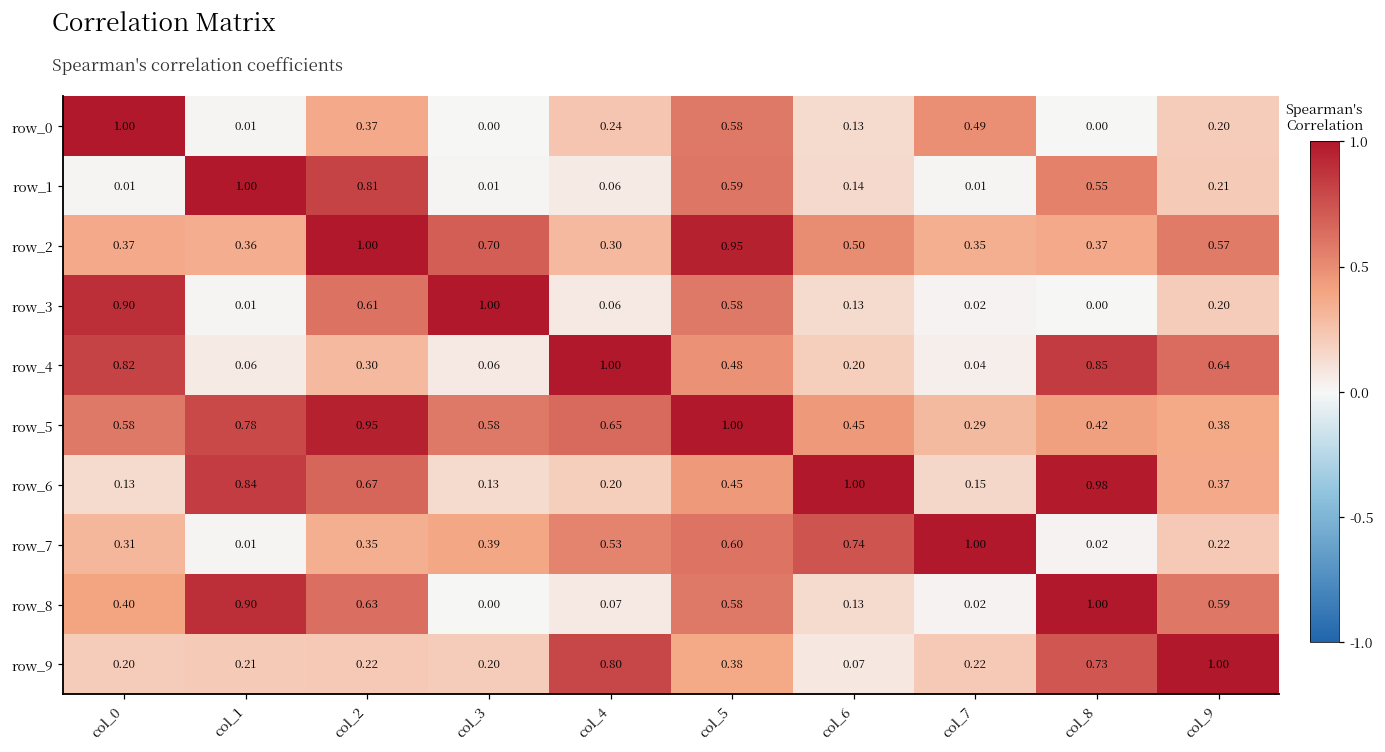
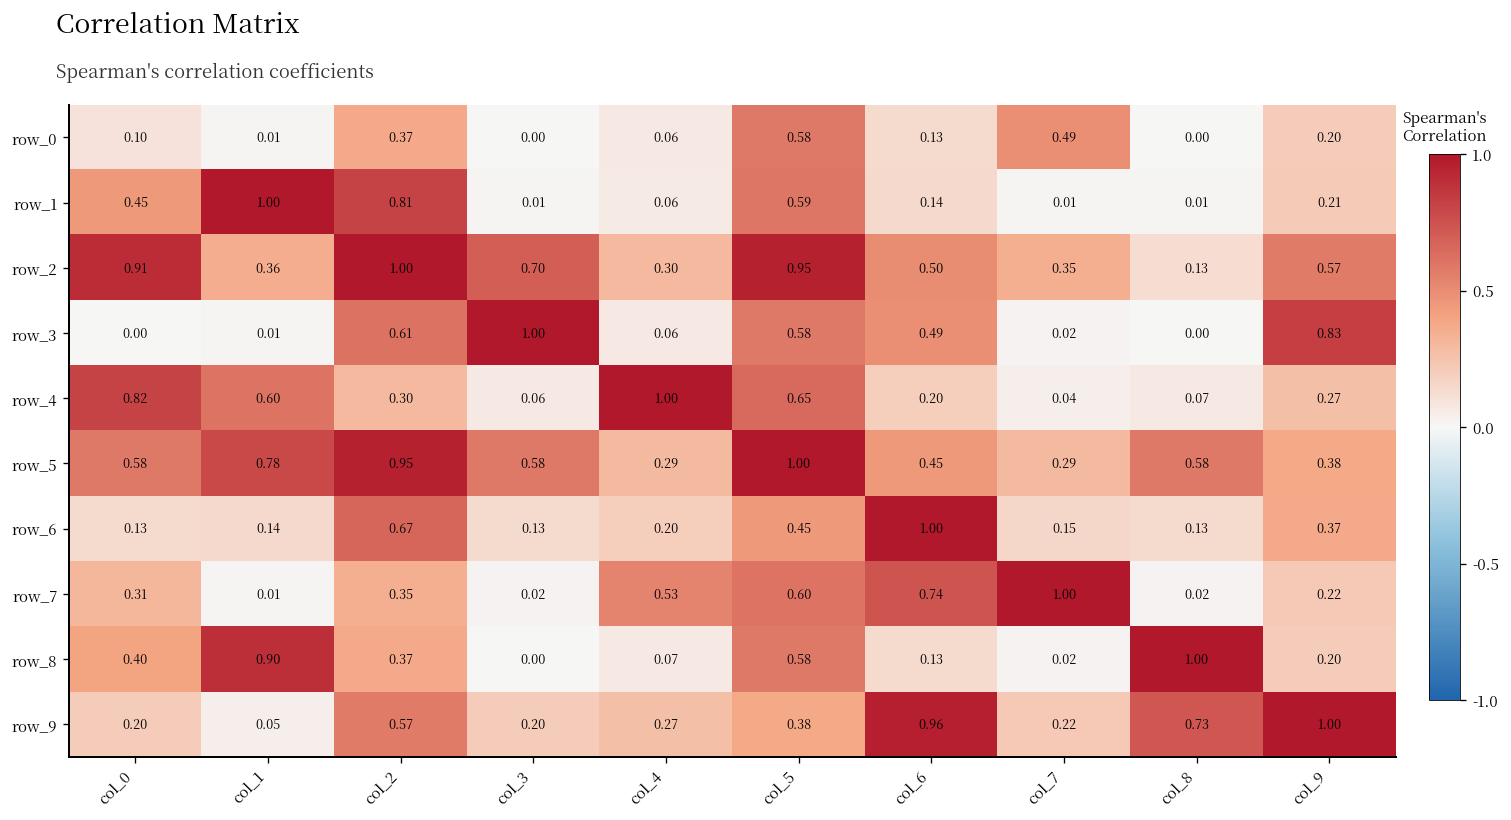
  {
    "row_0": {
-     "col_0": 1.00,
+     "col_0": 0.10,
      "col_1": 0.01,
      "col_2": 0.37,
      "col_3": 0.00,
-     "col_4": 0.24,
+     "col_4": 0.06,
      "col_5": 0.58,
      "col_6": 0.13,
      "col_7": 0.49,
      "col_8": 0.00,
      "col_9": 0.20
    },
    "row_1": {
-     "col_0": 0.01,
+     "col_0": 0.45,
      "col_1": 1.00,
      "col_2": 0.81,
      "col_3": 0.01,
      "col_4": 0.06,
      "col_5": 0.59,
      "col_6": 0.14,
      "col_7": 0.01,
-     "col_8": 0.55,
+     "col_8": 0.01,
      "col_9": 0.21
    },
    "row_2": {
-     "col_0": 0.37,
+     "col_0": 0.91,
      "col_1": 0.36,
      "col_2": 1.00,
      "col_3": 0.70,
      "col_4": 0.30,
      "col_5": 0.95,
      "col_6": 0.50,
      "col_7": 0.35,
-     "col_8": 0.37,
+     "col_8": 0.13,
      "col_9": 0.57
    },
    "row_3": {
-     "col_0": 0.90,
+     "col_0": 0.00,
      "col_1": 0.01,
      "col_2": 0.61,
      "col_3": 1.00,
      "col_4": 0.06,
      "col_5": 0.58,
-     "col_6": 0.13,
+     "col_6": 0.49,
      "col_7": 0.02,
      "col_8": 0.00,
-     "col_9": 0.20
+     "col_9": 0.83
    },
    "row_4": {
      "col_0": 0.82,
-     "col_1": 0.06,
+     "col_1": 0.60,
      "col_2": 0.30,
      "col_3": 0.06,
      "col_4": 1.00,
-     "col_5": 0.48,
+     "col_5": 0.65,
      "col_6": 0.20,
      "col_7": 0.04,
-     "col_8": 0.85,
-     "col_9": 0.64
+     "col_8": 0.07,
+     "col_9": 0.27
    },
    "row_5": {
      "col_0": 0.58,
      "col_1": 0.78,
      "col_2": 0.95,
      "col_3": 0.58,
-     "col_4": 0.65,
+     "col_4": 0.29,
      "col_5": 1.00,
      "col_6": 0.45,
      "col_7": 0.29,
-     "col_8": 0.42,
+     "col_8": 0.58,
      "col_9": 0.38
    },
    "row_6": {
      "col_0": 0.13,
-     "col_1": 0.84,
+     "col_1": 0.14,
      "col_2": 0.67,
      "col_3": 0.13,
      "col_4": 0.20,
      "col_5": 0.45,
      "col_6": 1.00,
      "col_7": 0.15,
-     "col_8": 0.98,
+     "col_8": 0.13,
      "col_9": 0.37
    },
    "row_7": {
      "col_0": 0.31,
      "col_1": 0.01,
      "col_2": 0.35,
-     "col_3": 0.39,
+     "col_3": 0.02,
      "col_4": 0.53,
      "col_5": 0.60,
      "col_6": 0.74,
      "col_7": 1.00,
      "col_8": 0.02,
      "col_9": 0.22
    },
    "row_8": {
      "col_0": 0.40,
      "col_1": 0.90,
-     "col_2": 0.63,
+     "col_2": 0.37,
      "col_3": 0.00,
      "col_4": 0.07,
      "col_5": 0.58,
      "col_6": 0.13,
      "col_7": 0.02,
      "col_8": 1.00,
-     "col_9": 0.59
+     "col_9": 0.20
    },
    "row_9": {
      "col_0": 0.20,
-     "col_1": 0.21,
-     "col_2": 0.22,
+     "col_1": 0.05,
+     "col_2": 0.57,
      "col_3": 0.20,
-     "col_4": 0.80,
+     "col_4": 0.27,
      "col_5": 0.38,
-     "col_6": 0.07,
+     "col_6": 0.96,
      "col_7": 0.22,
      "col_8": 0.73,
      "col_9": 1.00
    }
  }
